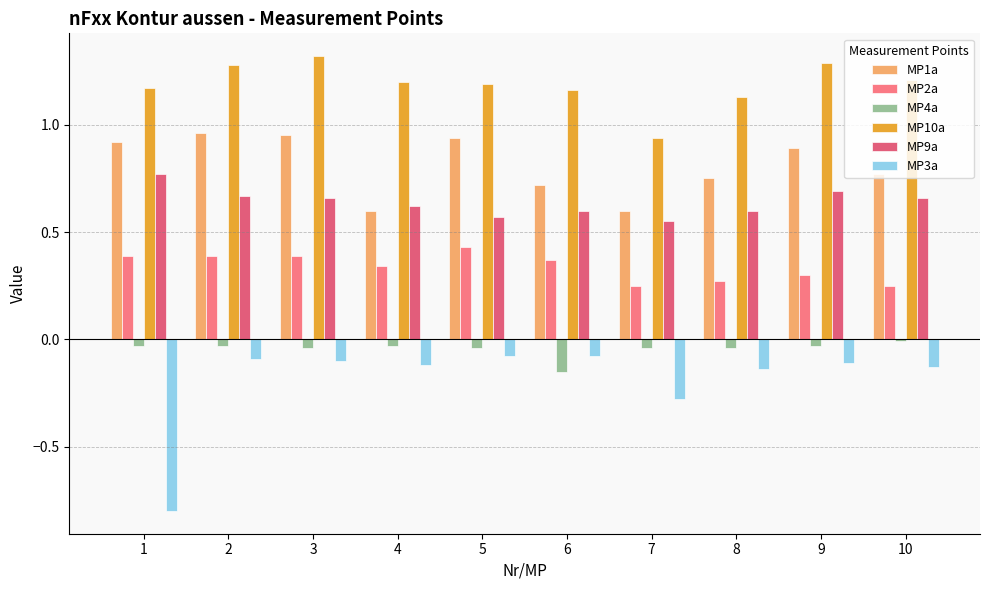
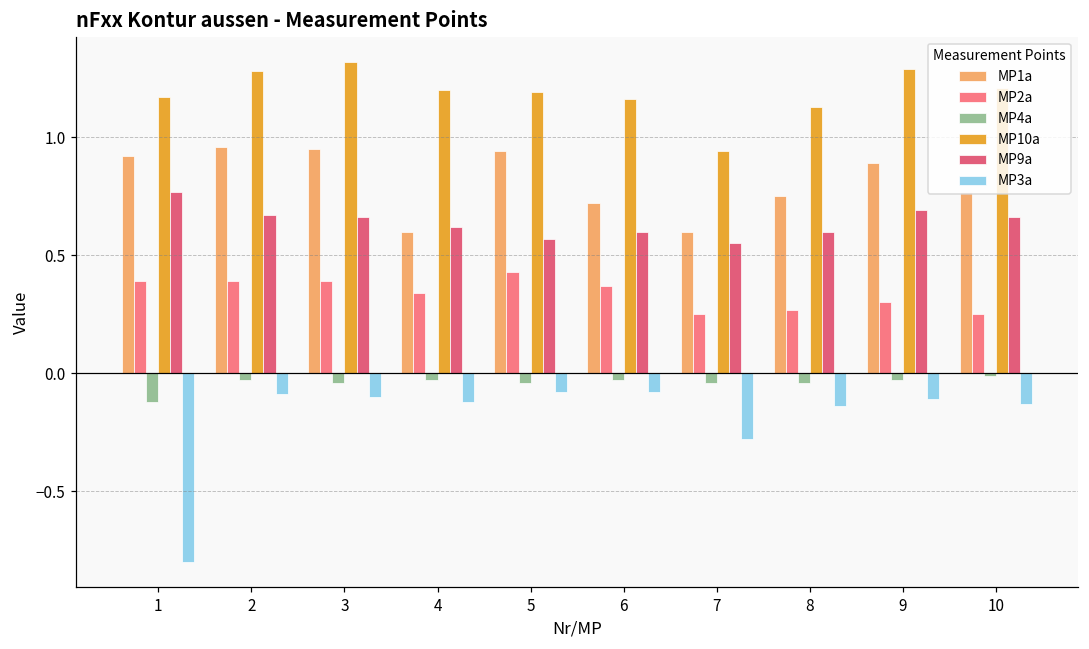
  {
    "MP1a": {
      "1": 0.92,
      "2": 0.96,
      "3": 0.95,
      "4": 0.60,
      "5": 0.94,
      "6": 0.72,
      "7": 0.60,
      "8": 0.75,
      "9": 0.89
    },
    "MP4a": {
-     "1": -0.03,
+     "1": -0.12,
      "2": -0.03,
      "3": -0.04,
      "4": -0.03,
      "5": -0.04,
-     "6": -0.15,
+     "6": -0.03,
      "7": -0.04,
      "8": -0.04,
      "9": -0.03
    },
    "MP10a": {
      "1": 1.17,
      "2": 1.28,
      "3": 1.32,
      "4": 1.20,
      "5": 1.19,
      "6": 1.16,
      "7": 0.94,
      "8": 1.13,
      "9": 1.29
    },
    "MP3a": {
      "1": -0.80,
      "2": -0.09,
      "3": -0.10,
      "4": -0.12,
      "5": -0.08,
      "6": -0.08,
      "7": -0.28,
      "8": -0.14,
      "9": -0.11,
      "10": -0.13
    }
  }
